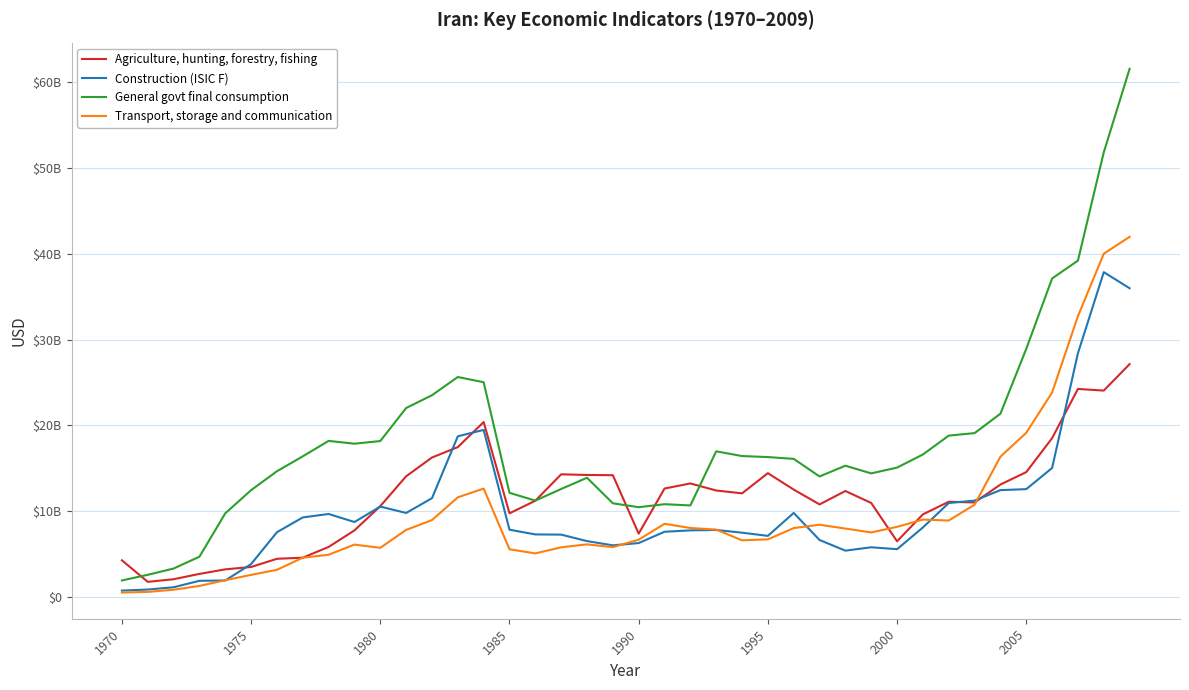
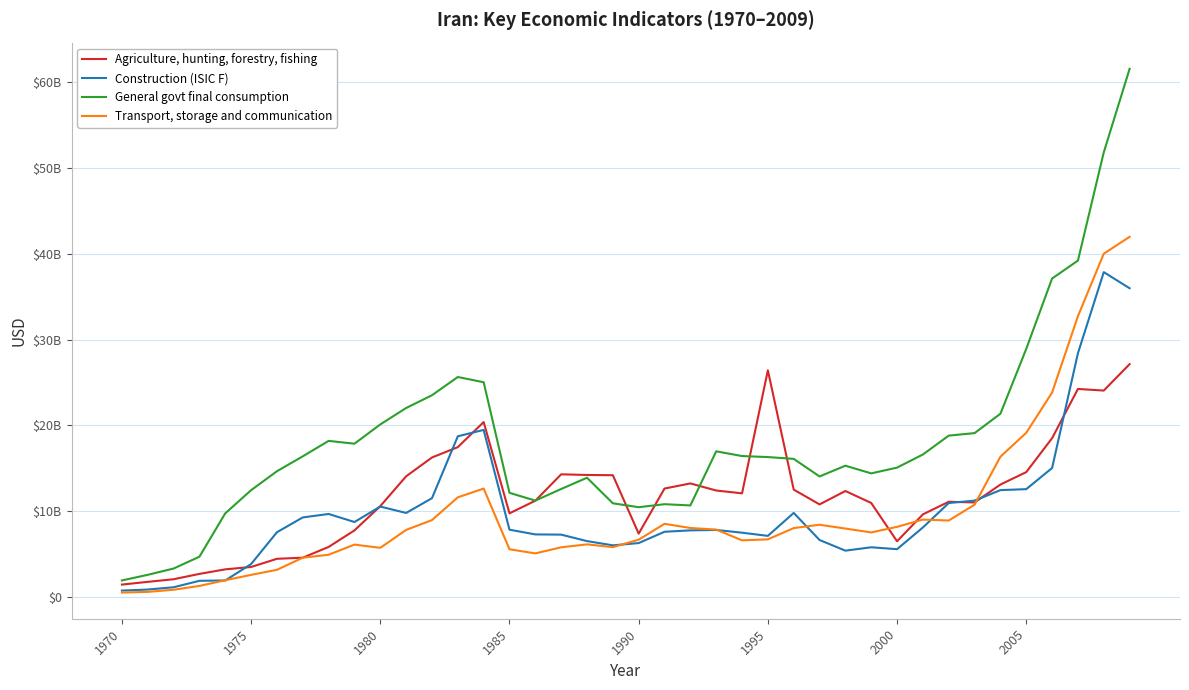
  {
    "Agriculture, hunting, forestry, fishing": {
-     "1970": "$4000000000",
+     "1970": "$1000000000",
      "1975": "$3000000000",
      "1985": "$10000000000",
      "1990": "$7000000000",
-     "1995": "$14000000000",
+     "1995": "$26000000000",
      "2000": "$6000000000",
      "2005": "$15000000000"
    },
    "Construction (ISIC F)": {
      "1975": "$4000000000",
      "1985": "$8000000000",
      "1990": "$6000000000",
      "1995": "$7000000000",
      "2000": "$6000000000",
      "2005": "$13000000000"
    },
    "General govt final consumption": {
      "1970": "$2000000000",
      "1975": "$12000000000",
-     "1980": "$18000000000",
+     "1980": "$20000000000",
      "1985": "$12000000000",
      "1990": "$10000000000",
      "1995": "$16000000000",
      "2000": "$15000000000",
      "2005": "$29000000000"
    },
    "Transport, storage and communication": {
      "1975": "$3000000000",
      "1980": "$6000000000",
      "1985": "$6000000000",
      "1990": "$7000000000",
      "1995": "$7000000000",
      "2000": "$8000000000",
      "2005": "$19000000000"
    }
  }
